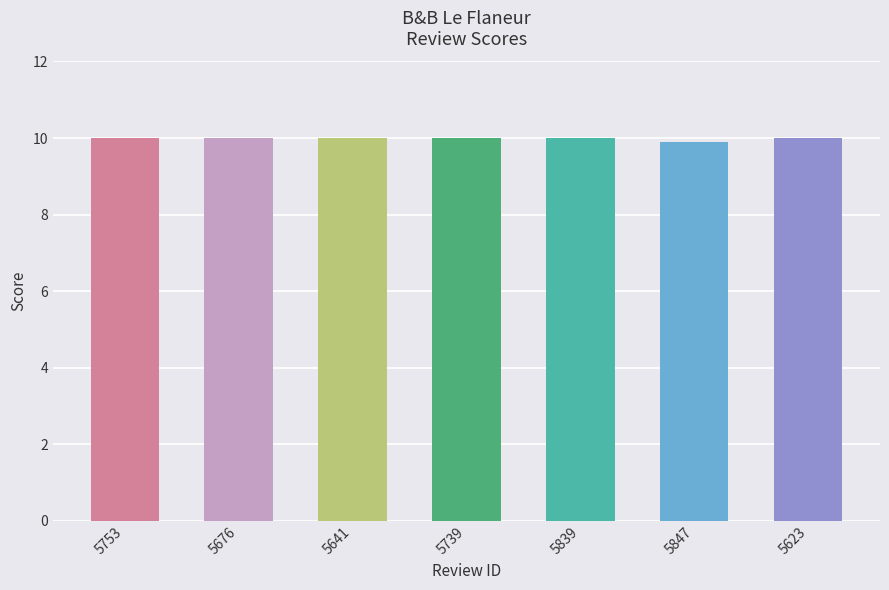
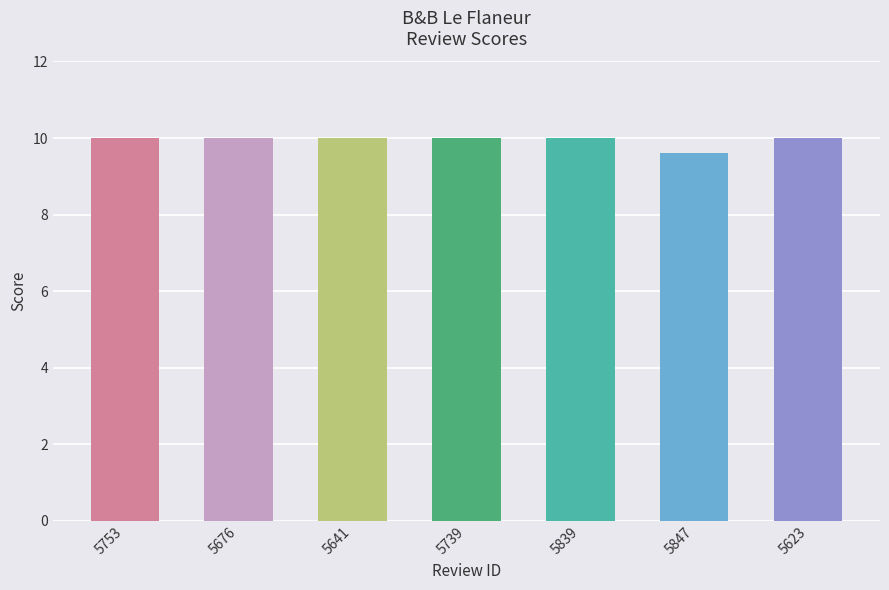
  {
    "5753": 10.0,
    "5676": 10.0,
    "5641": 10.0,
    "5739": 10.0,
    "5839": 10.0,
-   "5847": 9.9,
+   "5847": 9.6,
    "5623": 10.0
  }
